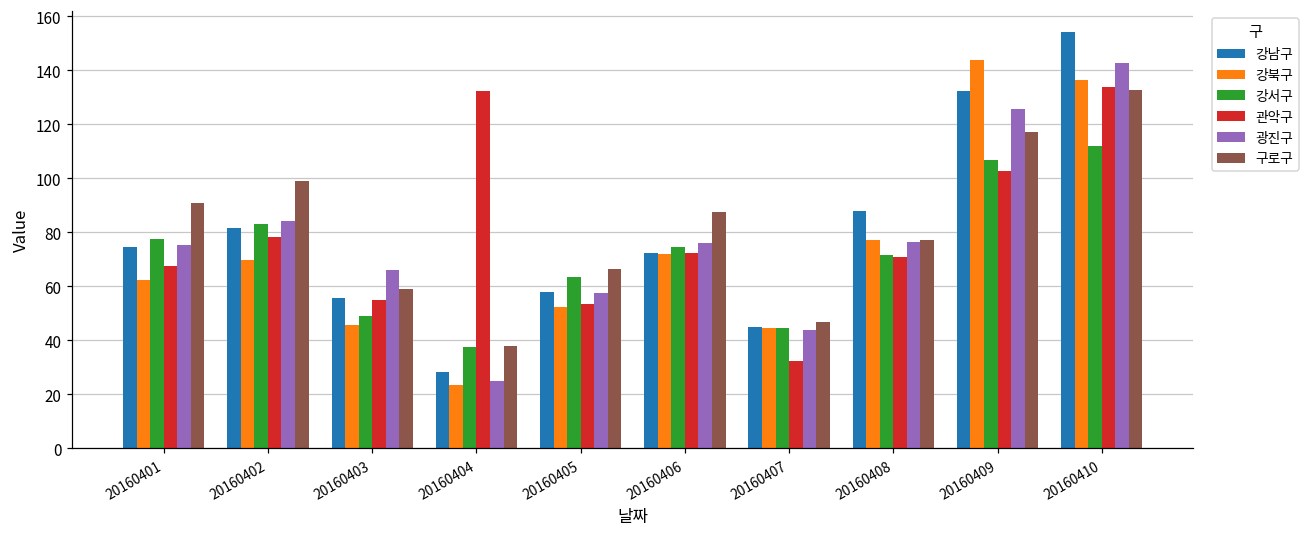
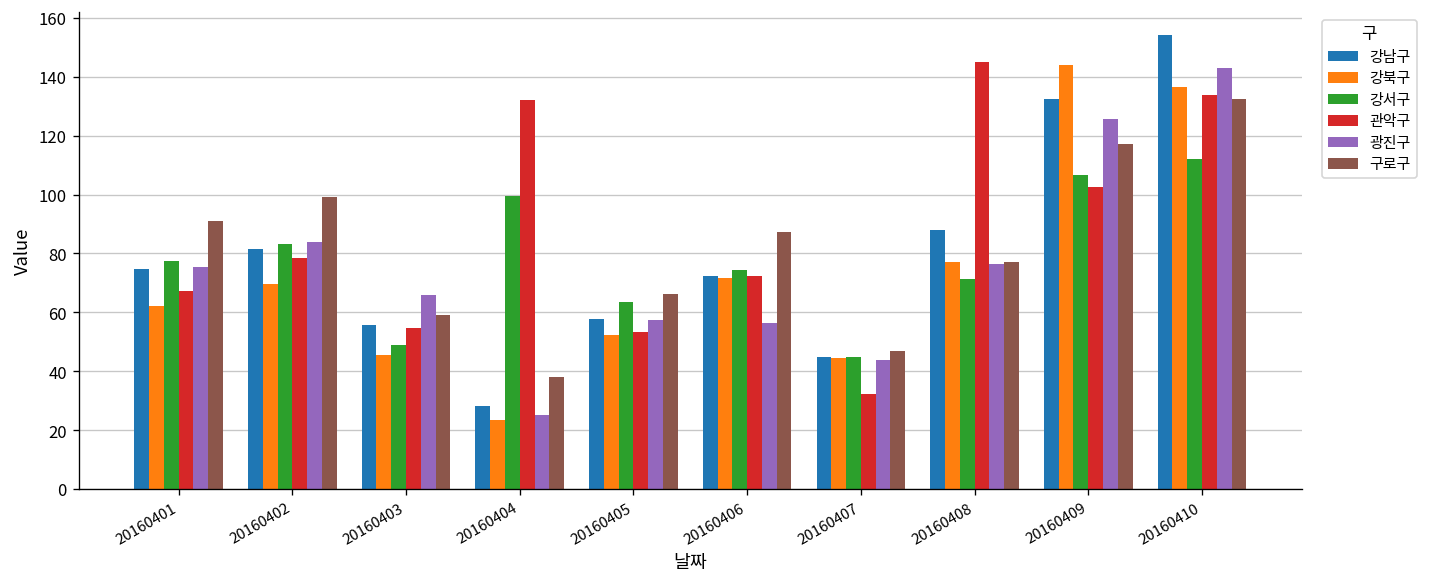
  {
    "강남구": {
      "20160401": 75,
      "20160402": 82,
      "20160403": 56,
      "20160404": 28,
      "20160405": 58,
      "20160406": 72,
      "20160407": 45,
      "20160408": 88,
      "20160409": 132,
      "20160410": 154
    },
    "강북구": {
      "20160401": 62,
      "20160402": 70,
      "20160403": 46,
      "20160404": 23,
      "20160405": 52,
      "20160406": 72,
      "20160407": 45,
      "20160408": 77,
      "20160409": 144,
      "20160410": 136
    },
    "강서구": {
      "20160401": 77,
      "20160402": 83,
      "20160403": 49,
-     "20160404": 38,
+     "20160404": 100,
      "20160405": 64,
      "20160406": 74,
      "20160407": 45,
      "20160408": 71,
      "20160409": 107,
      "20160410": 112
    },
    "관악구": {
      "20160401": 67,
      "20160402": 78,
      "20160403": 55,
      "20160404": 132,
      "20160405": 53,
      "20160406": 72,
      "20160407": 32,
-     "20160408": 71,
+     "20160408": 145,
      "20160409": 103,
      "20160410": 134
    },
    "광진구": {
      "20160401": 75,
      "20160402": 84,
      "20160403": 66,
      "20160404": 25,
      "20160405": 58,
-     "20160406": 76,
+     "20160406": 56,
      "20160407": 44,
      "20160408": 76,
      "20160409": 126,
      "20160410": 143
    },
    "구로구": {
      "20160401": 91,
      "20160402": 99,
      "20160403": 59,
      "20160404": 38,
      "20160405": 66,
      "20160406": 87,
      "20160407": 47,
      "20160408": 77,
      "20160409": 117,
      "20160410": 133
    }
  }
